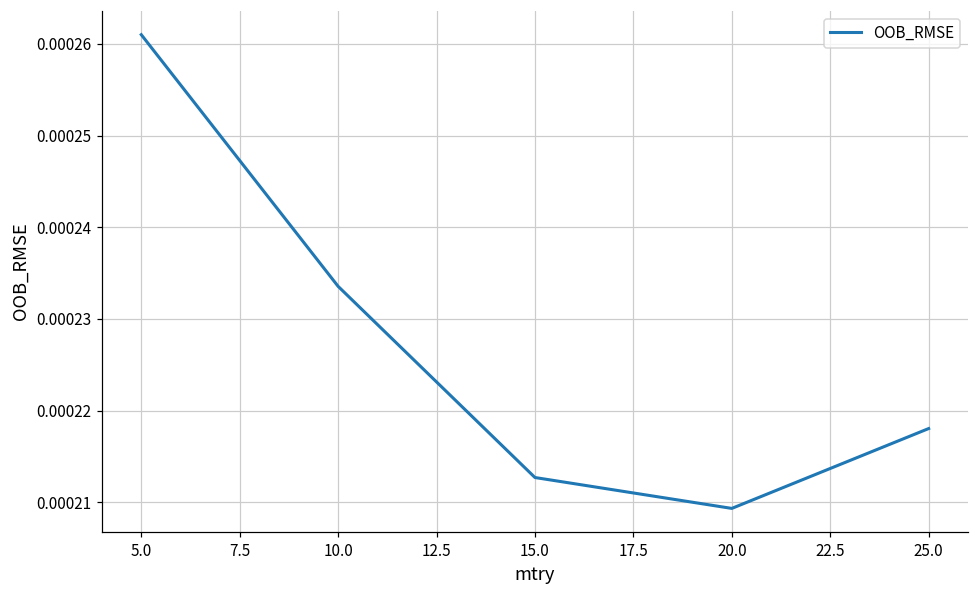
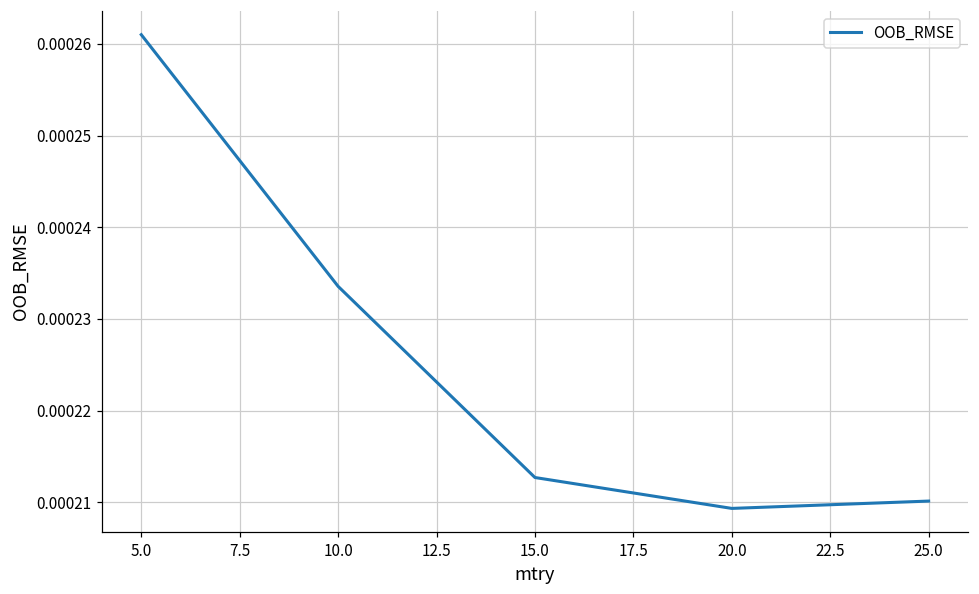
  {
    "5.0": 0.000261,
    "10.0": 0.000234,
    "15.0": 0.000213,
    "20.0": 0.000209,
-   "25.0": 0.000218
+   "25.0": 0.000210
  }
